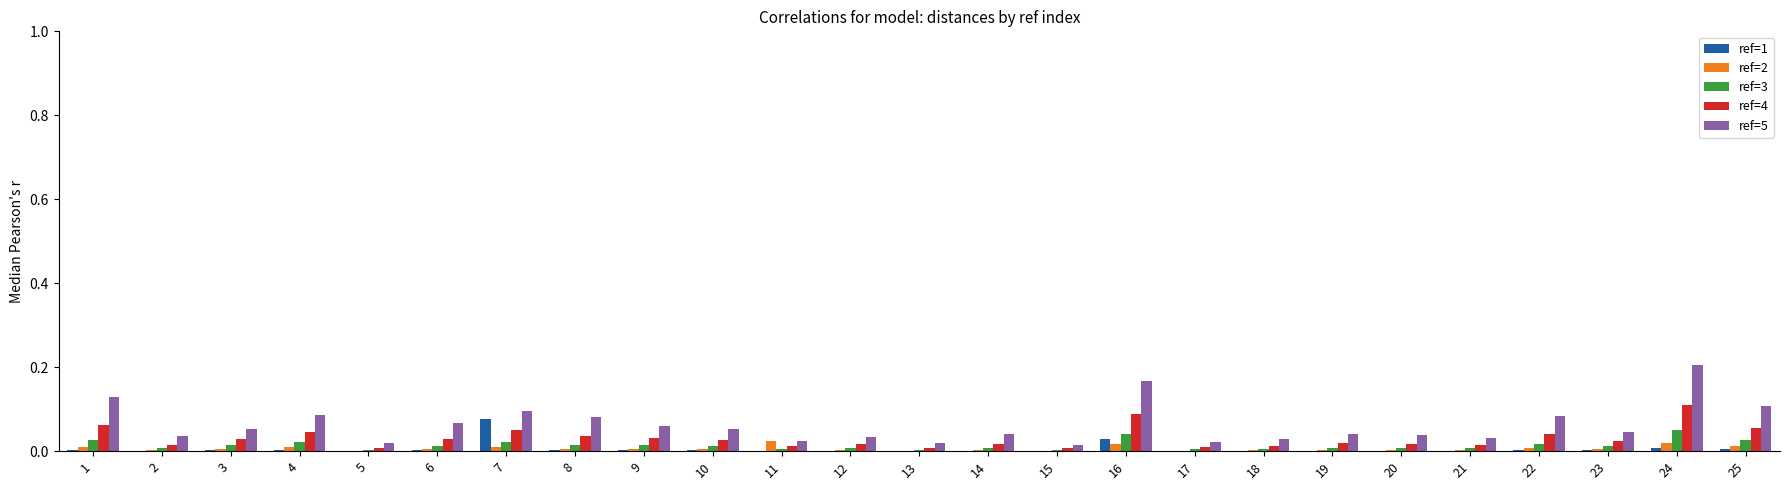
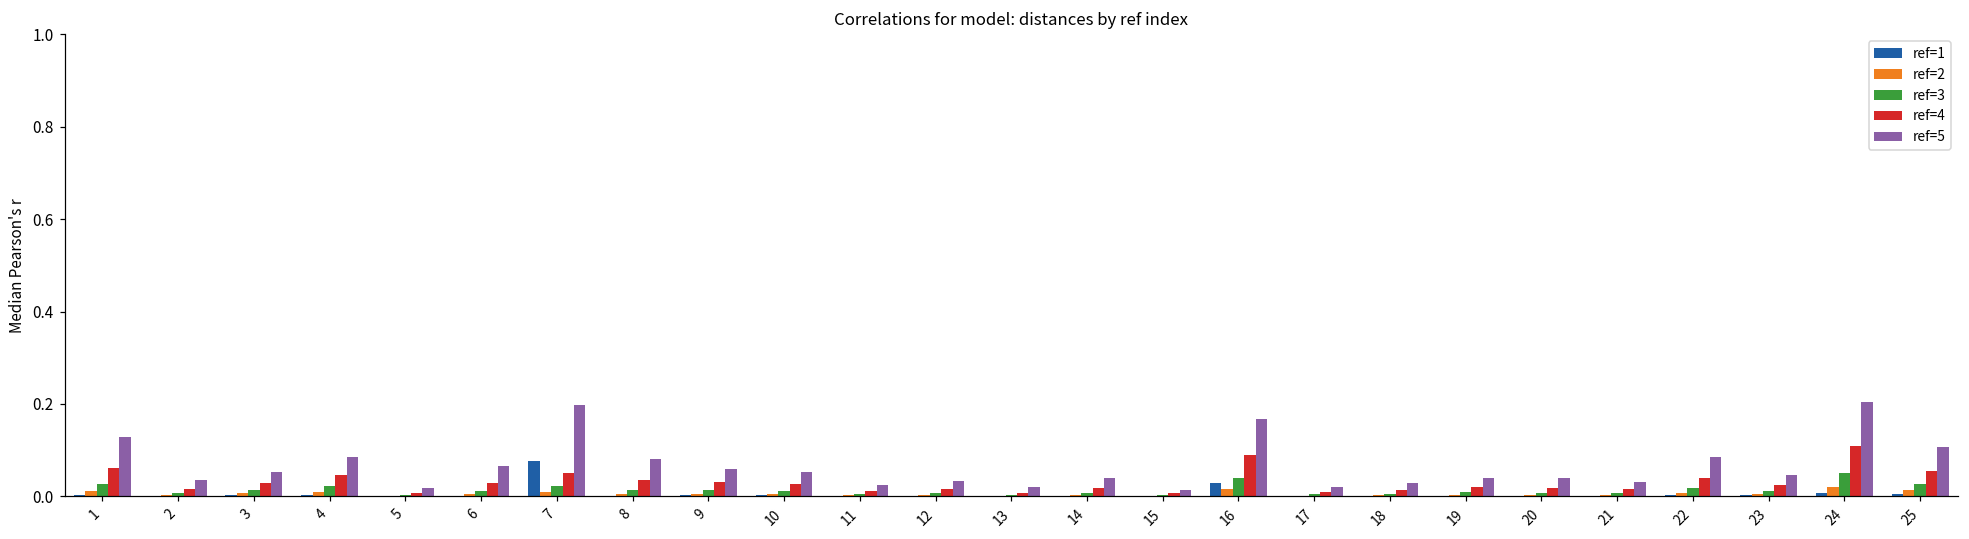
  {
    "ref=1": {
      "7": 0.08,
      "16": 0.03,
      "24": 0.01,
      "25": 0.01
    },
    "ref=2": {
      "1": 0.01,
      "3": 0.01,
      "4": 0.01,
      "7": 0.01,
-     "11": 0.02,
+     "11": 0.00,
      "16": 0.02,
      "22": 0.01,
      "24": 0.02,
      "25": 0.01
    },
    "ref=3": {
      "1": 0.03,
      "2": 0.01,
      "3": 0.01,
      "4": 0.02,
      "6": 0.01,
      "7": 0.02,
      "8": 0.01,
      "9": 0.01,
      "10": 0.01,
      "12": 0.01,
      "14": 0.01,
      "16": 0.04,
      "19": 0.01,
      "20": 0.01,
      "21": 0.01,
      "22": 0.02,
      "23": 0.01,
      "24": 0.05,
      "25": 0.03
    },
    "ref=4": {
      "1": 0.06,
      "2": 0.02,
      "3": 0.03,
      "4": 0.05,
      "5": 0.01,
      "6": 0.03,
      "7": 0.05,
      "8": 0.04,
      "9": 0.03,
      "10": 0.03,
      "11": 0.01,
      "12": 0.02,
      "13": 0.01,
      "14": 0.02,
      "15": 0.01,
      "16": 0.09,
      "17": 0.01,
      "18": 0.01,
      "19": 0.02,
      "20": 0.02,
      "21": 0.02,
      "22": 0.04,
      "23": 0.03,
      "24": 0.11,
      "25": 0.06
    },
    "ref=5": {
      "1": 0.13,
      "2": 0.04,
      "3": 0.05,
      "4": 0.09,
      "5": 0.02,
      "6": 0.07,
-     "7": 0.10,
+     "7": 0.20,
      "8": 0.08,
      "9": 0.06,
      "10": 0.05,
      "11": 0.03,
      "12": 0.03,
      "13": 0.02,
      "14": 0.04,
      "15": 0.01,
      "16": 0.17,
      "17": 0.02,
      "18": 0.03,
      "19": 0.04,
      "20": 0.04,
      "21": 0.03,
      "22": 0.08,
      "23": 0.05,
      "24": 0.21,
      "25": 0.11
    }
  }
